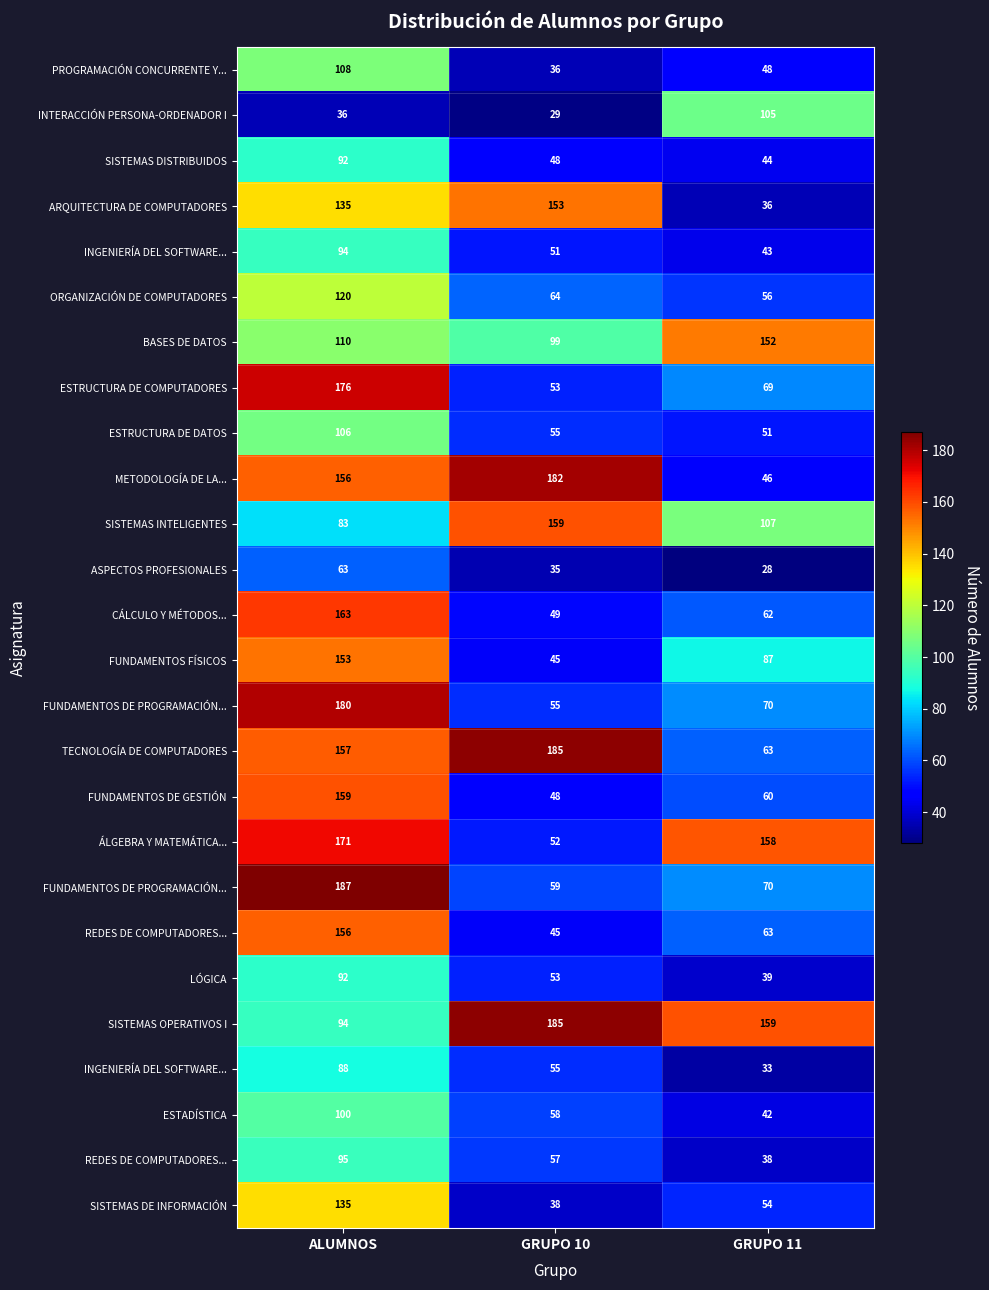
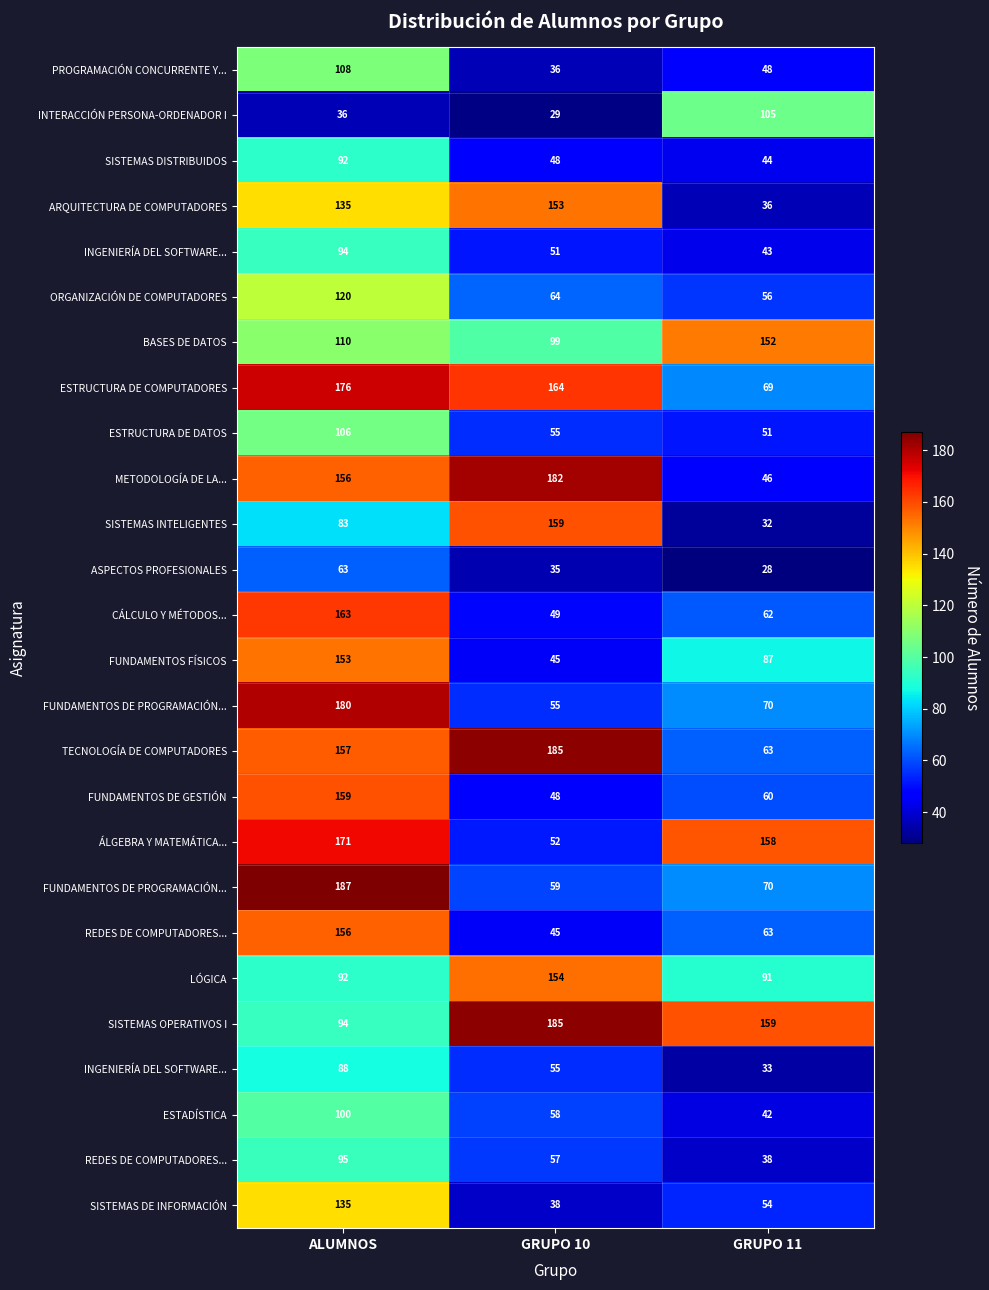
  {
    "PROGRAMACIÓN CONCURRENTE Y...": {
      "ALUMNOS": 108,
      "GRUPO 10": 36,
      "GRUPO 11": 48
    },
    "INTERACCIÓN PERSONA-ORDENADOR I": {
      "ALUMNOS": 36,
      "GRUPO 10": 29,
      "GRUPO 11": 105
    },
    "SISTEMAS DISTRIBUIDOS": {
      "ALUMNOS": 92,
      "GRUPO 10": 48,
      "GRUPO 11": 44
    },
    "ARQUITECTURA DE COMPUTADORES": {
      "ALUMNOS": 135,
      "GRUPO 10": 153,
      "GRUPO 11": 36
    },
    "ORGANIZACIÓN DE COMPUTADORES": {
      "ALUMNOS": 120,
      "GRUPO 10": 64,
      "GRUPO 11": 56
    },
    "BASES DE DATOS": {
      "ALUMNOS": 110,
      "GRUPO 10": 99,
      "GRUPO 11": 152
    },
    "ESTRUCTURA DE COMPUTADORES": {
      "ALUMNOS": 176,
-     "GRUPO 10": 53,
+     "GRUPO 10": 164,
      "GRUPO 11": 69
    },
    "ESTRUCTURA DE DATOS": {
      "ALUMNOS": 106,
      "GRUPO 10": 55,
      "GRUPO 11": 51
    },
    "METODOLOGÍA DE LA...": {
      "ALUMNOS": 156,
      "GRUPO 10": 182,
      "GRUPO 11": 46
    },
    "SISTEMAS INTELIGENTES": {
      "ALUMNOS": 83,
      "GRUPO 10": 159,
-     "GRUPO 11": 107
+     "GRUPO 11": 32
    },
    "ASPECTOS PROFESIONALES": {
      "ALUMNOS": 63,
      "GRUPO 10": 35,
      "GRUPO 11": 28
    },
    "CÁLCULO Y MÉTODOS...": {
      "ALUMNOS": 163,
      "GRUPO 10": 49,
      "GRUPO 11": 62
    },
    "FUNDAMENTOS FÍSICOS": {
      "ALUMNOS": 153,
      "GRUPO 10": 45,
      "GRUPO 11": 87
    },
    "TECNOLOGÍA DE COMPUTADORES": {
      "ALUMNOS": 157,
      "GRUPO 10": 185,
      "GRUPO 11": 63
    },
    "FUNDAMENTOS DE GESTIÓN": {
      "ALUMNOS": 159,
      "GRUPO 10": 48,
      "GRUPO 11": 60
    },
    "ÁLGEBRA Y MATEMÁTICA...": {
      "ALUMNOS": 171,
      "GRUPO 10": 52,
      "GRUPO 11": 158
    },
    "LÓGICA": {
      "ALUMNOS": 92,
-     "GRUPO 10": 53,
-     "GRUPO 11": 39
+     "GRUPO 10": 154,
+     "GRUPO 11": 91
    },
    "SISTEMAS OPERATIVOS I": {
      "ALUMNOS": 94,
      "GRUPO 10": 185,
      "GRUPO 11": 159
    },
    "ESTADÍSTICA": {
      "ALUMNOS": 100,
      "GRUPO 10": 58,
      "GRUPO 11": 42
    },
    "SISTEMAS DE INFORMACIÓN": {
      "ALUMNOS": 135,
      "GRUPO 10": 38,
      "GRUPO 11": 54
    }
  }
